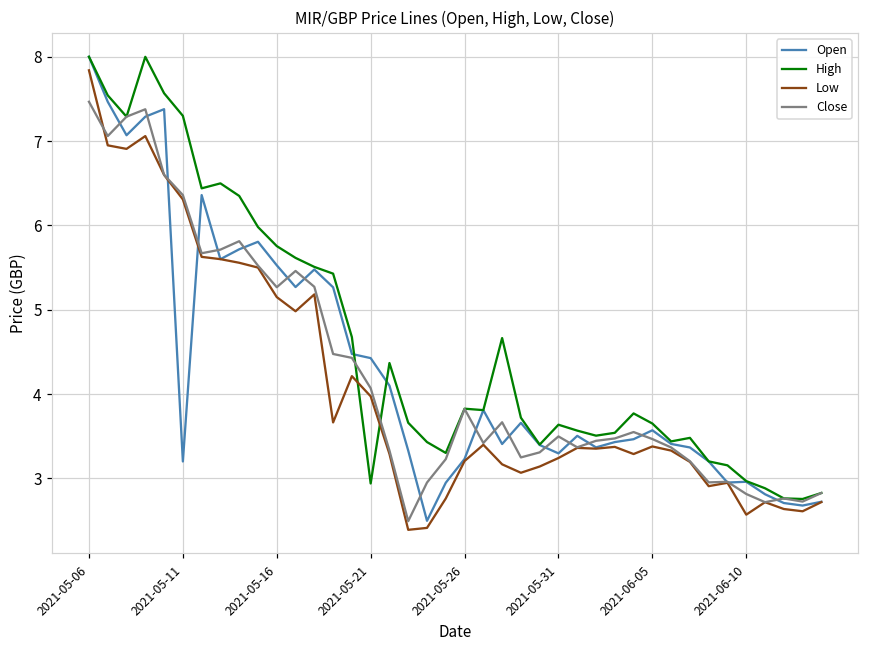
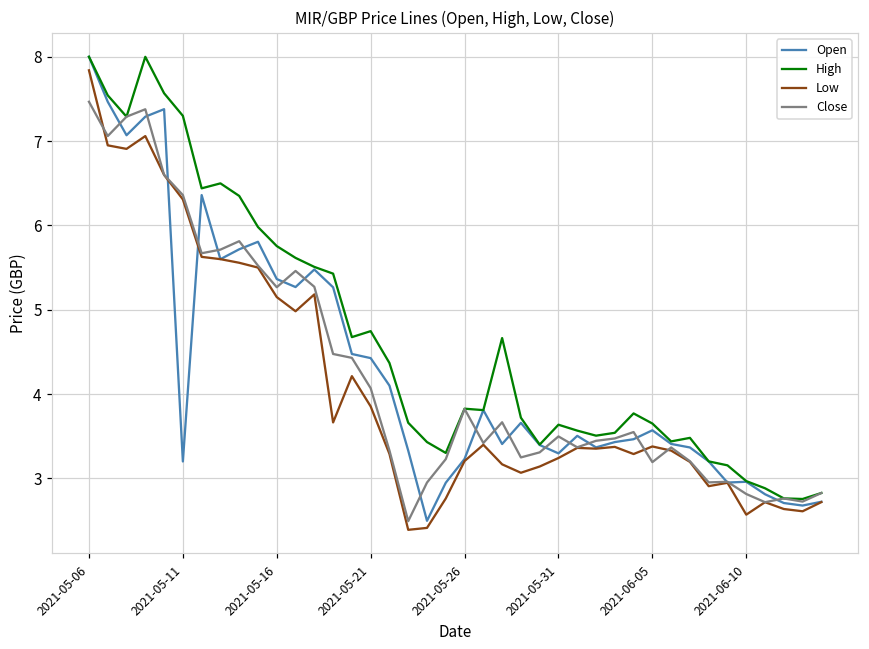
  {
    "Open": {
      "2021-05-11": 3.2,
-     "2021-05-16": 5.5,
+     "2021-05-16": 5.4,
      "2021-05-21": 4.4,
      "2021-05-31": 3.3,
      "2021-06-05": 3.6
    },
    "High": {
      "2021-05-11": 7.3,
      "2021-05-16": 5.8,
-     "2021-05-21": 2.9,
+     "2021-05-21": 4.7,
      "2021-05-31": 3.6,
      "2021-06-05": 3.7
    },
    "Low": {
      "2021-05-06": 7.8,
      "2021-05-11": 6.3,
      "2021-05-16": 5.2,
-     "2021-05-21": 4.0,
+     "2021-05-21": 3.9,
      "2021-05-31": 3.2,
      "2021-06-05": 3.4,
      "2021-06-10": 2.6
    },
    "Close": {
      "2021-05-06": 7.5,
      "2021-05-11": 6.4,
      "2021-05-16": 5.3,
      "2021-05-21": 4.1,
      "2021-05-31": 3.5,
-     "2021-06-05": 3.5,
+     "2021-06-05": 3.2,
      "2021-06-10": 2.8
    }
  }
